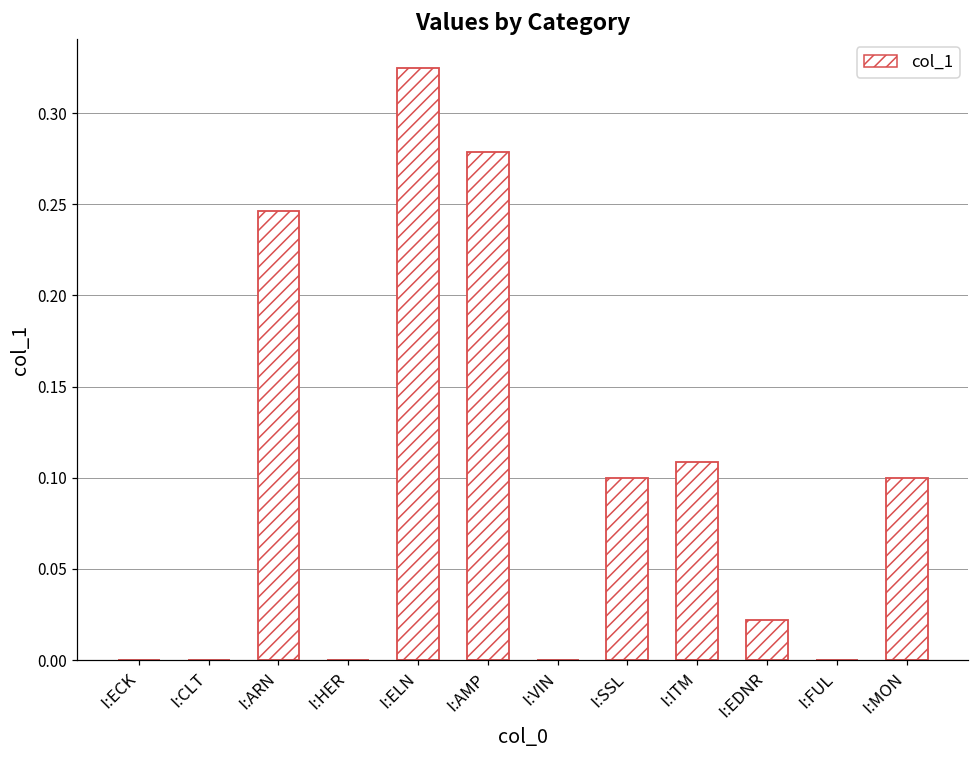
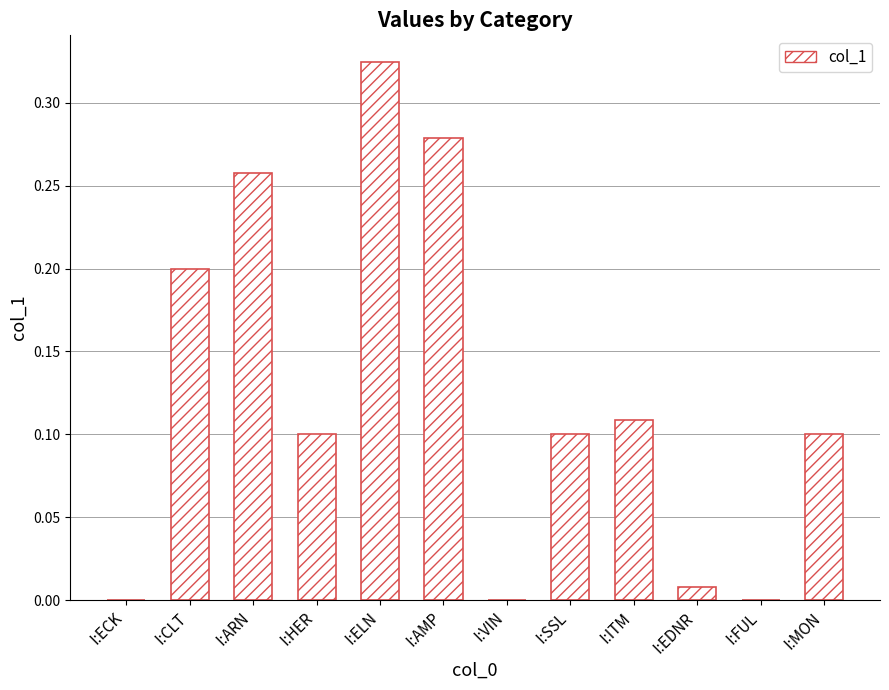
  {
    "I:ECK": 0.000,
-   "I:CLT": 0.0,
-   "I:ARN": 0.246,
-   "I:HER": 0.0,
+   "I:CLT": 0.2,
+   "I:ARN": 0.258,
+   "I:HER": 0.1,
    "I:ELN": 0.324,
    "I:AMP": 0.279,
    "I:VIN": 0.000,
    "I:SSL": 0.100,
    "I:ITM": 0.109,
-   "I:EDNR": 0.022,
+   "I:EDNR": 0.008,
    "I:FUL": 0.000,
    "I:MON": 0.100
  }
